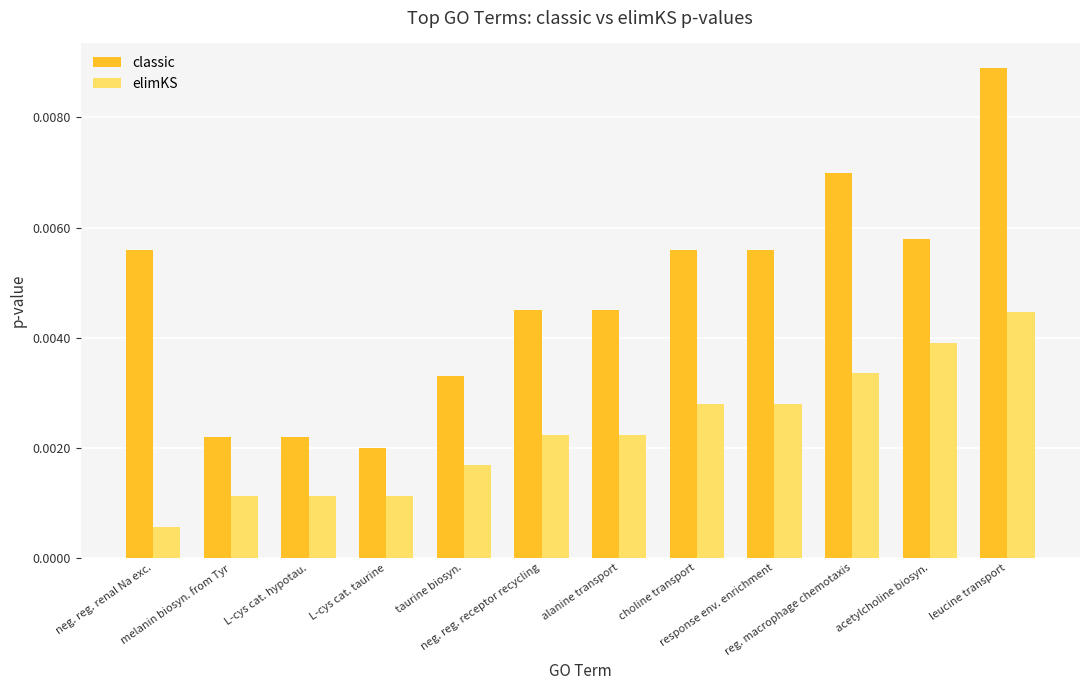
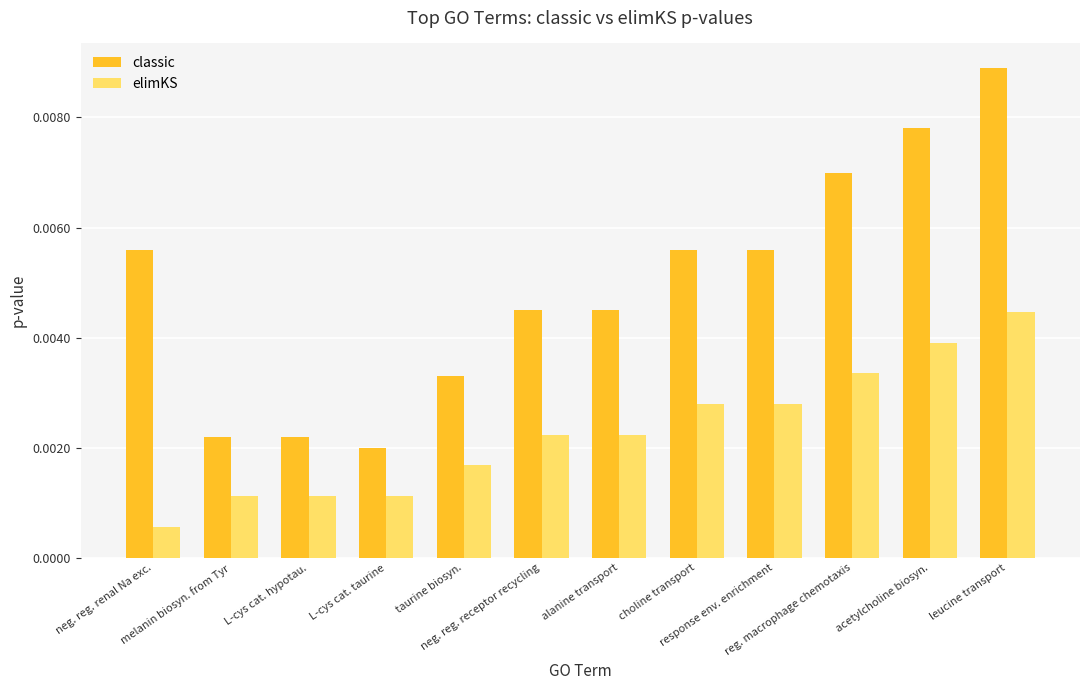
  {
    "classic": {
      "neg. reg. renal Na exc.": 0.0056,
      "melanin biosyn. from Tyr": 0.0022,
      "L-cys cat. hypotau.": 0.0022,
      "L-cys cat. taurine": 0.0020,
      "taurine biosyn.": 0.0033,
      "neg. reg. receptor recycling": 0.0045,
      "alanine transport": 0.0045,
      "choline transport": 0.0056,
      "response env. enrichment": 0.0056,
      "reg. macrophage chemotaxis": 0.0070,
-     "acetylcholine biosyn.": 0.0058,
+     "acetylcholine biosyn.": 0.0078,
      "leucine transport": 0.0089
    },
    "elimKS": {
      "neg. reg. renal Na exc.": 0.0006,
      "melanin biosyn. from Tyr": 0.0011,
      "L-cys cat. hypotau.": 0.0011,
      "L-cys cat. taurine": 0.0011,
      "taurine biosyn.": 0.0017,
      "neg. reg. receptor recycling": 0.0022,
      "alanine transport": 0.0022,
      "choline transport": 0.0028,
      "response env. enrichment": 0.0028,
      "reg. macrophage chemotaxis": 0.0034,
      "acetylcholine biosyn.": 0.0039,
      "leucine transport": 0.0045
    }
  }
